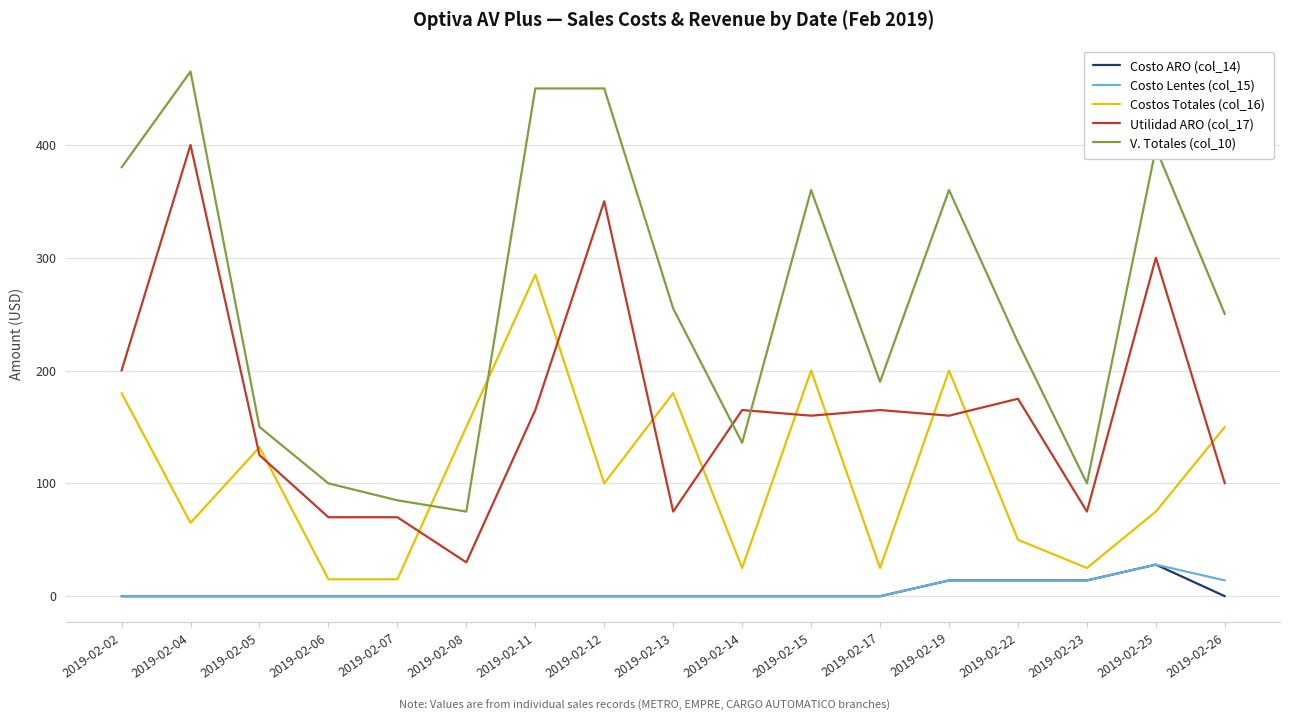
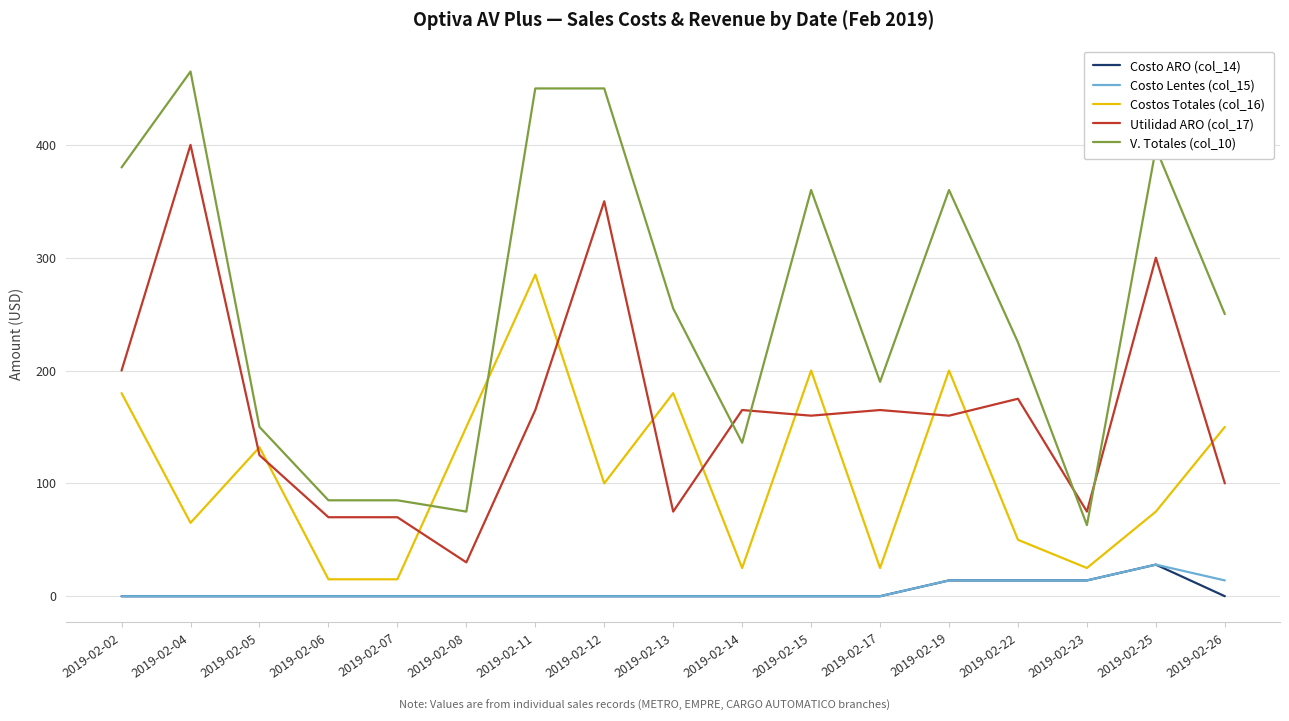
  {
    "Costo ARO (col_14)": {
      "2019-02-26": 0
    },
    "Costo Lentes (col_15)": {
      "2019-02-26": 14
    },
    "Costos Totales (col_16)": {
      "2019-02-02": 180,
      "2019-02-04": 65,
      "2019-02-05": 132,
      "2019-02-06": 15,
      "2019-02-07": 15,
      "2019-02-08": 150,
      "2019-02-11": 285,
      "2019-02-12": 100,
      "2019-02-13": 180,
      "2019-02-14": 25,
      "2019-02-15": 200,
      "2019-02-17": 25,
      "2019-02-19": 200,
      "2019-02-22": 50,
      "2019-02-23": 25,
      "2019-02-25": 75,
      "2019-02-26": 150
    },
    "Utilidad ARO (col_17)": {
      "2019-02-02": 200,
      "2019-02-04": 400,
      "2019-02-05": 125,
      "2019-02-06": 70,
      "2019-02-07": 70,
      "2019-02-08": 30,
      "2019-02-11": 165,
      "2019-02-12": 350,
      "2019-02-13": 75,
      "2019-02-14": 165,
      "2019-02-15": 160,
      "2019-02-17": 165,
      "2019-02-19": 160,
      "2019-02-22": 175,
      "2019-02-23": 75,
      "2019-02-25": 300,
      "2019-02-26": 100
    },
    "V. Totales (col_10)": {
      "2019-02-02": 380,
      "2019-02-04": 465,
      "2019-02-05": 150,
-     "2019-02-06": 100,
+     "2019-02-06": 85,
      "2019-02-07": 85,
      "2019-02-08": 75,
      "2019-02-11": 450,
      "2019-02-12": 450,
      "2019-02-13": 255,
      "2019-02-14": 136,
      "2019-02-15": 360,
      "2019-02-17": 190,
      "2019-02-19": 360,
      "2019-02-22": 225,
-     "2019-02-23": 100,
+     "2019-02-23": 63,
      "2019-02-26": 250
    }
  }
